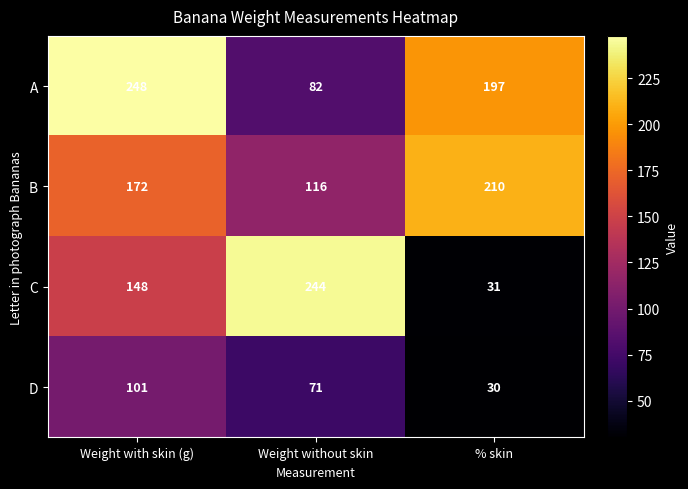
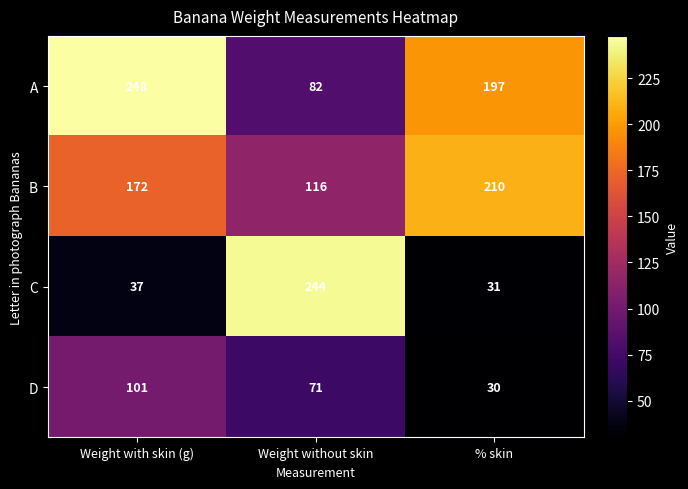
  {
    "A": {
      "Weight with skin (g)": 248,
      "Weight without skin": 82,
      "% skin": 197
    },
    "B": {
      "Weight with skin (g)": 172,
      "Weight without skin": 116,
      "% skin": 210
    },
    "C": {
-     "Weight with skin (g)": 148,
+     "Weight with skin (g)": 37,
      "Weight without skin": 244,
      "% skin": 31
    },
    "D": {
      "Weight with skin (g)": 101,
      "Weight without skin": 71,
      "% skin": 30
    }
  }
